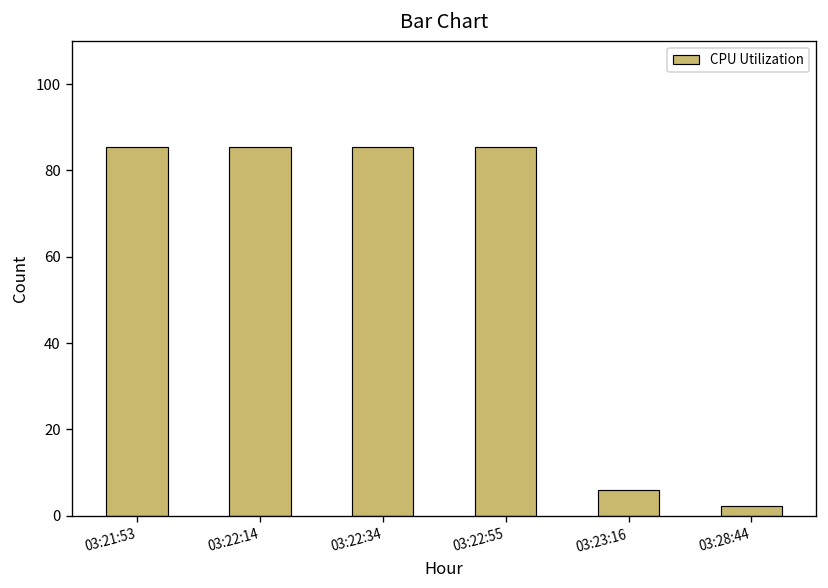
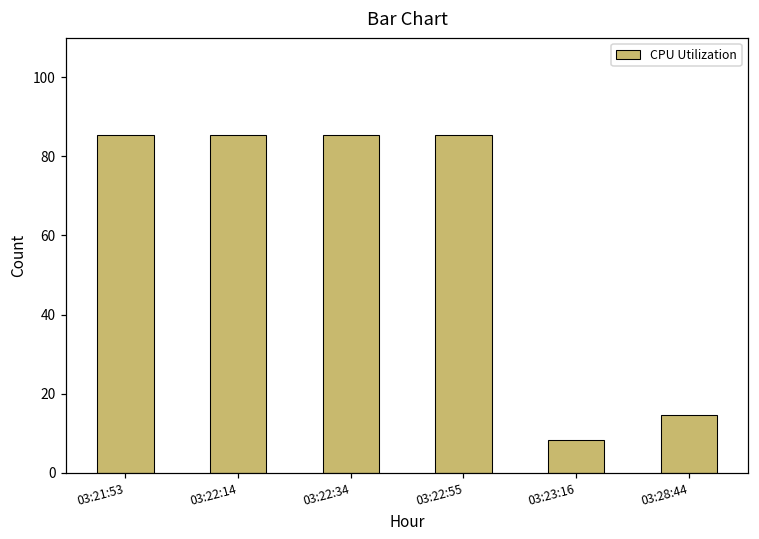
  {
    "03:21:53": 85,
    "03:22:14": 85,
    "03:22:34": 85,
    "03:22:55": 85,
-   "03:23:16": 6,
-   "03:28:44": 2
+   "03:23:16": 8,
+   "03:28:44": 15
  }
